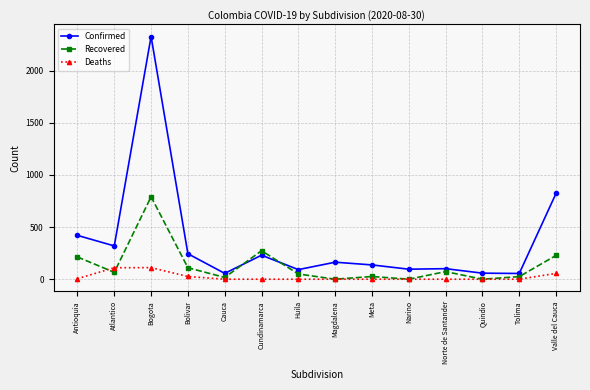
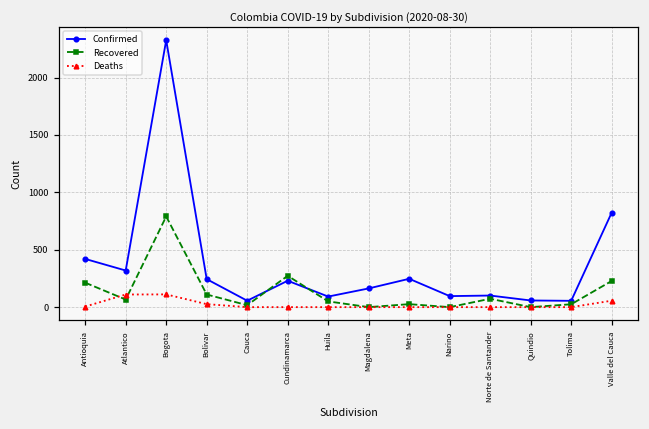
  {
    "Confirmed": {
      "Antioquia": 420,
      "Atlantico": 320,
      "Bogota": 2330,
      "Bolivar": 240,
      "Cauca": 60,
      "Cundinamarca": 230,
      "Huila": 90,
      "Magdalena": 160,
-     "Meta": 140,
+     "Meta": 250,
      "Narino": 100,
      "Norte de Santander": 100,
      "Quindio": 60,
      "Tolima": 60,
      "Valle del Cauca": 820
    },
    "Recovered": {
      "Antioquia": 210,
      "Atlantico": 70,
      "Bogota": 790,
      "Bolivar": 110,
      "Cundinamarca": 270,
      "Huila": 50,
      "Meta": 30,
      "Norte de Santander": 70,
      "Tolima": 30,
      "Valle del Cauca": 230
    },
    "Deaths": {
      "Antioquia": 10,
      "Atlantico": 110,
      "Bogota": 110,
      "Bolivar": 30,
      "Cundinamarca": 0,
      "Huila": 0,
      "Meta": 0,
      "Norte de Santander": 0,
      "Tolima": 0,
      "Valle del Cauca": 60
    }
  }
